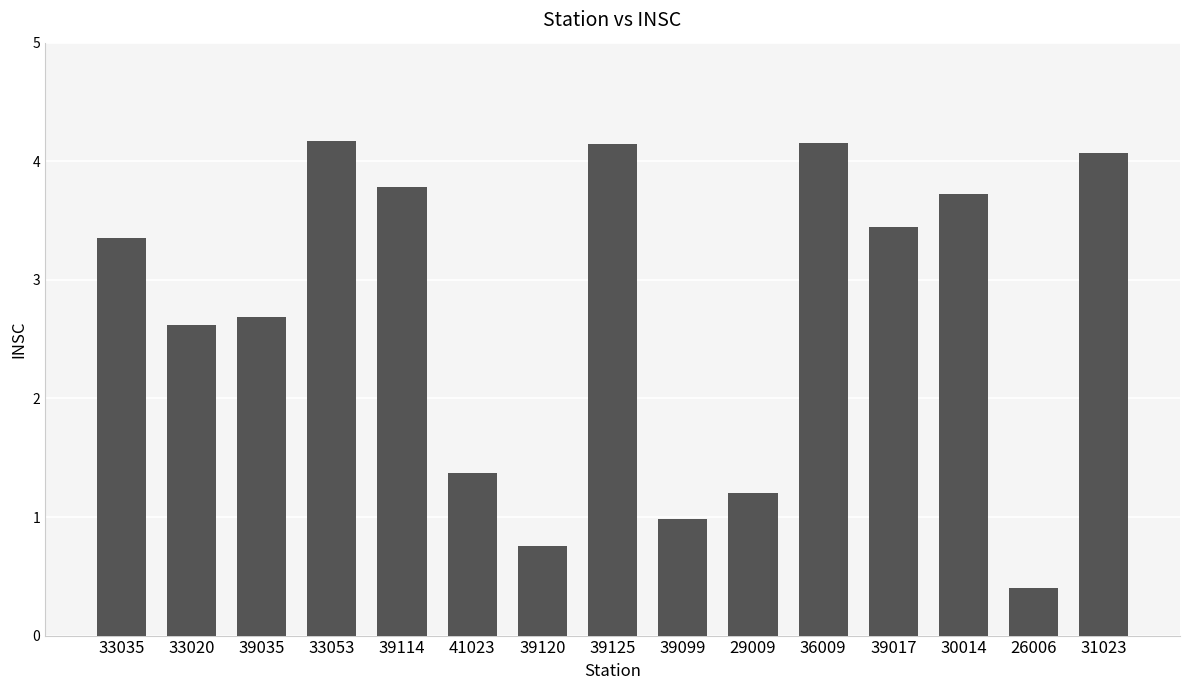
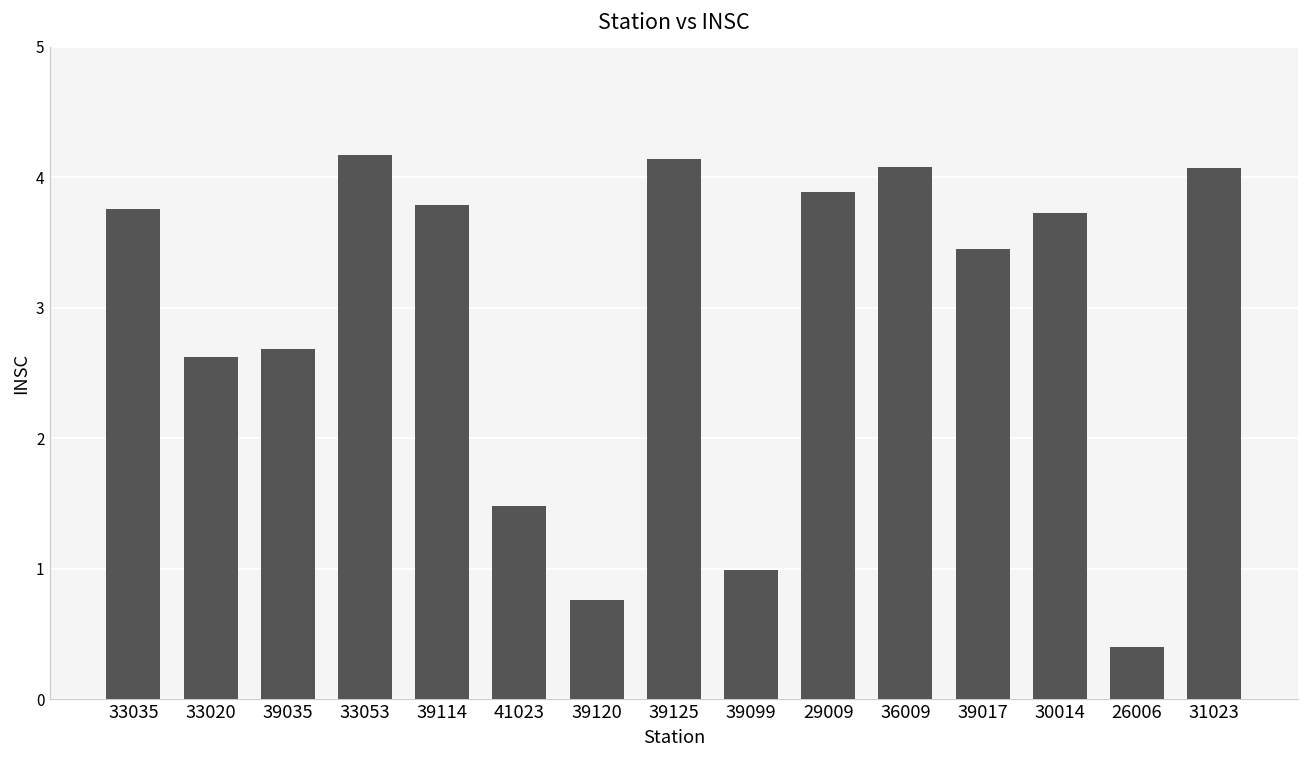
  {
-   "33035": 3.35,
+   "33035": 3.76,
    "33020": 2.62,
    "39035": 2.68,
    "33053": 4.17,
    "39114": 3.79,
-   "41023": 1.37,
+   "41023": 1.48,
    "39120": 0.76,
    "39125": 4.14,
    "39099": 0.99,
-   "29009": 1.21,
-   "36009": 4.16,
+   "29009": 3.89,
+   "36009": 4.08,
    "39017": 3.45,
    "30014": 3.72,
    "26006": 0.40,
    "31023": 4.07
  }
